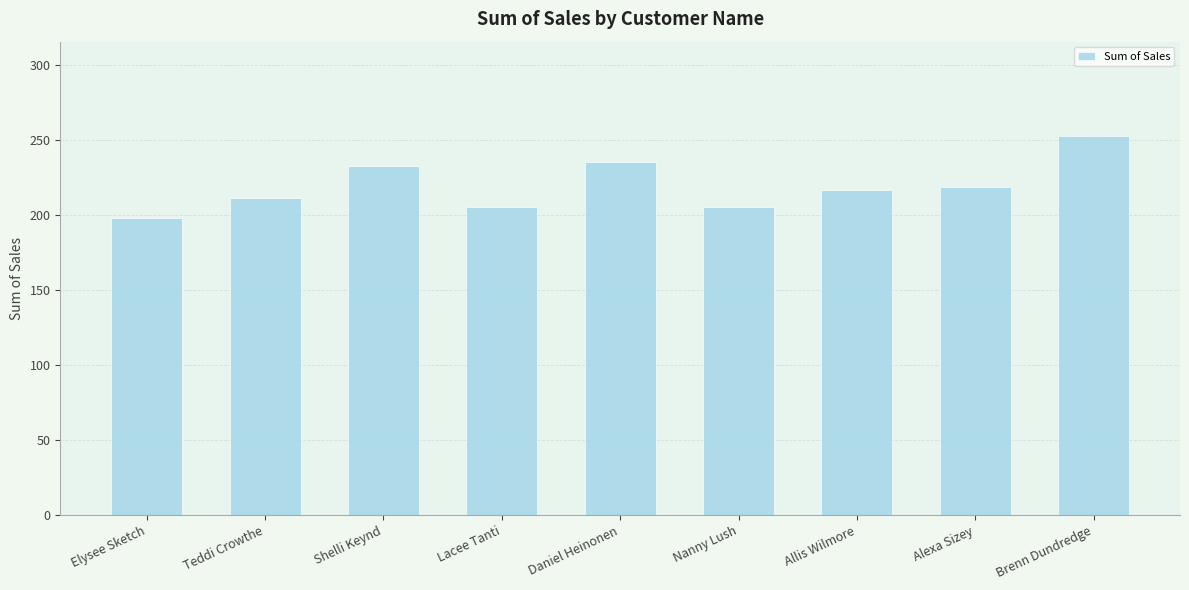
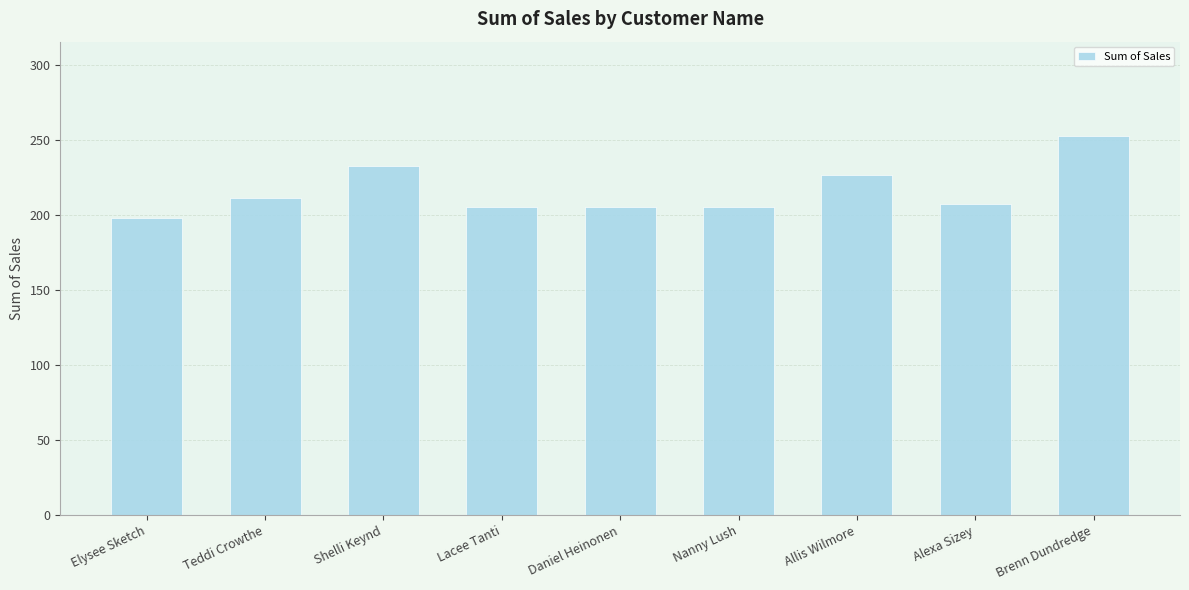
  {
    "Elysee Sketch": 198,
    "Teddi Crowthe": 211,
    "Shelli Keynd": 232,
    "Lacee Tanti": 205,
-   "Daniel Heinonen": 235,
+   "Daniel Heinonen": 205,
    "Nanny Lush": 205,
-   "Allis Wilmore": 217,
-   "Alexa Sizey": 219,
+   "Allis Wilmore": 227,
+   "Alexa Sizey": 207,
    "Brenn Dundredge": 252
  }
